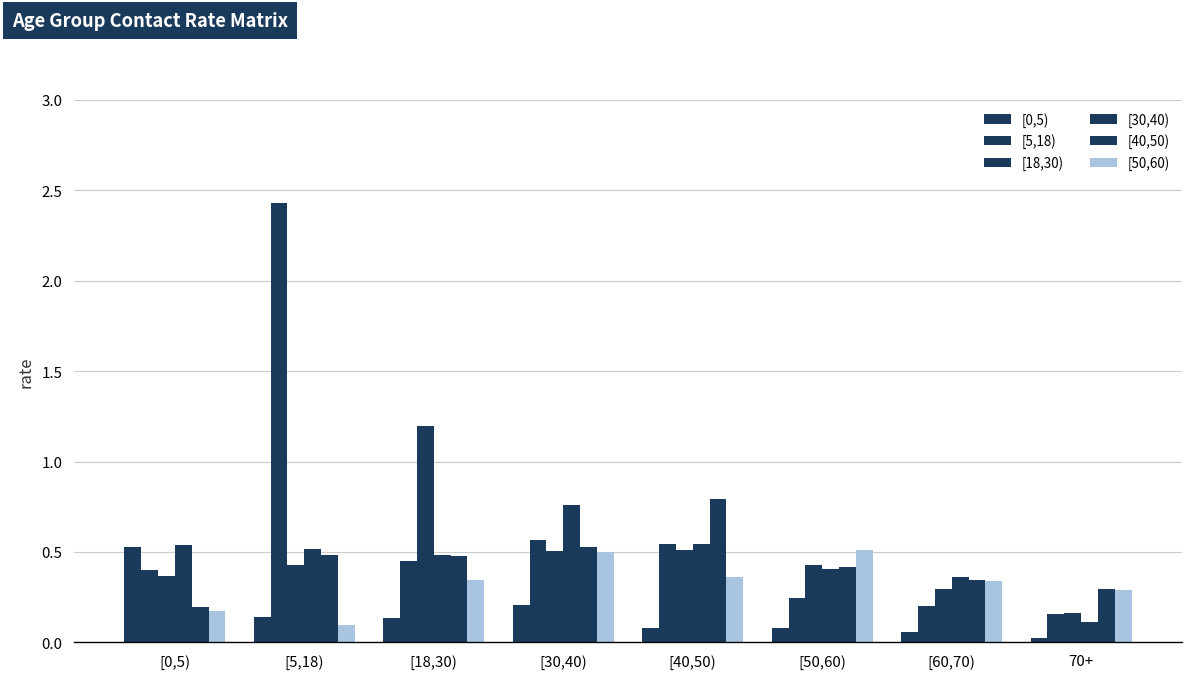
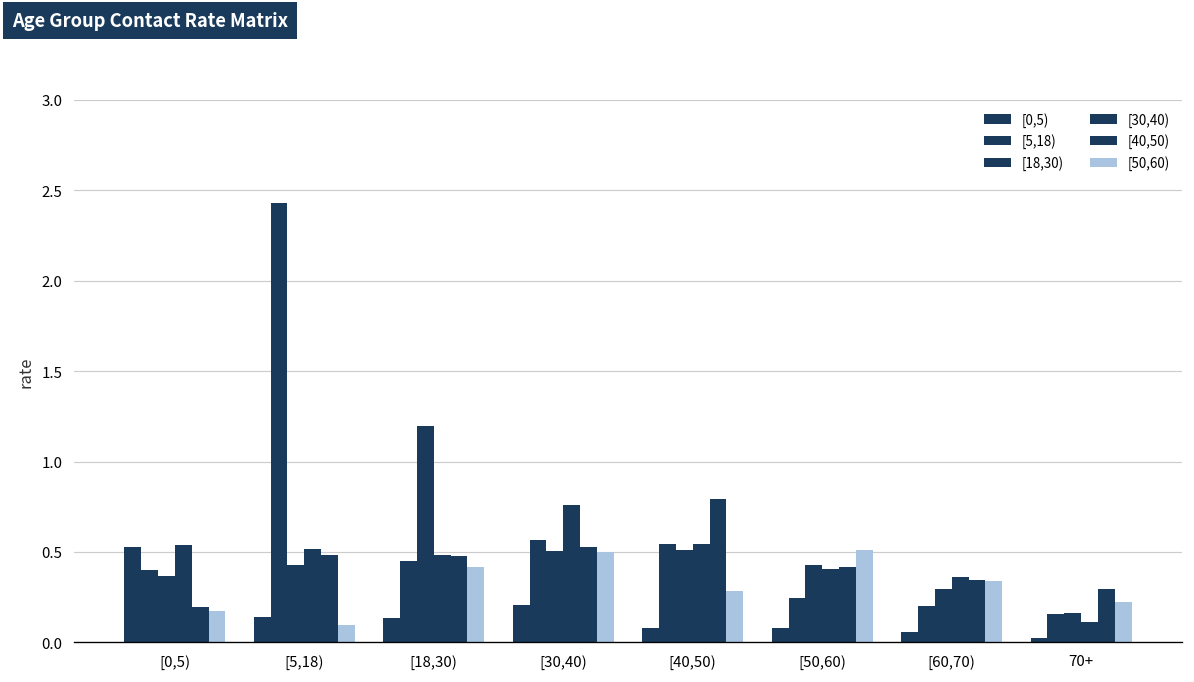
  {
    "[50,60)": {
      "[0,5)": 0.17,
      "[5,18)": 0.10,
-     "[18,30)": 0.35,
+     "[18,30)": 0.42,
      "[30,40)": 0.50,
-     "[40,50)": 0.36,
+     "[40,50)": 0.29,
      "[50,60)": 0.51,
      "[60,70)": 0.34,
-     "70+": 0.29
+     "70+": 0.22
    }
  }
